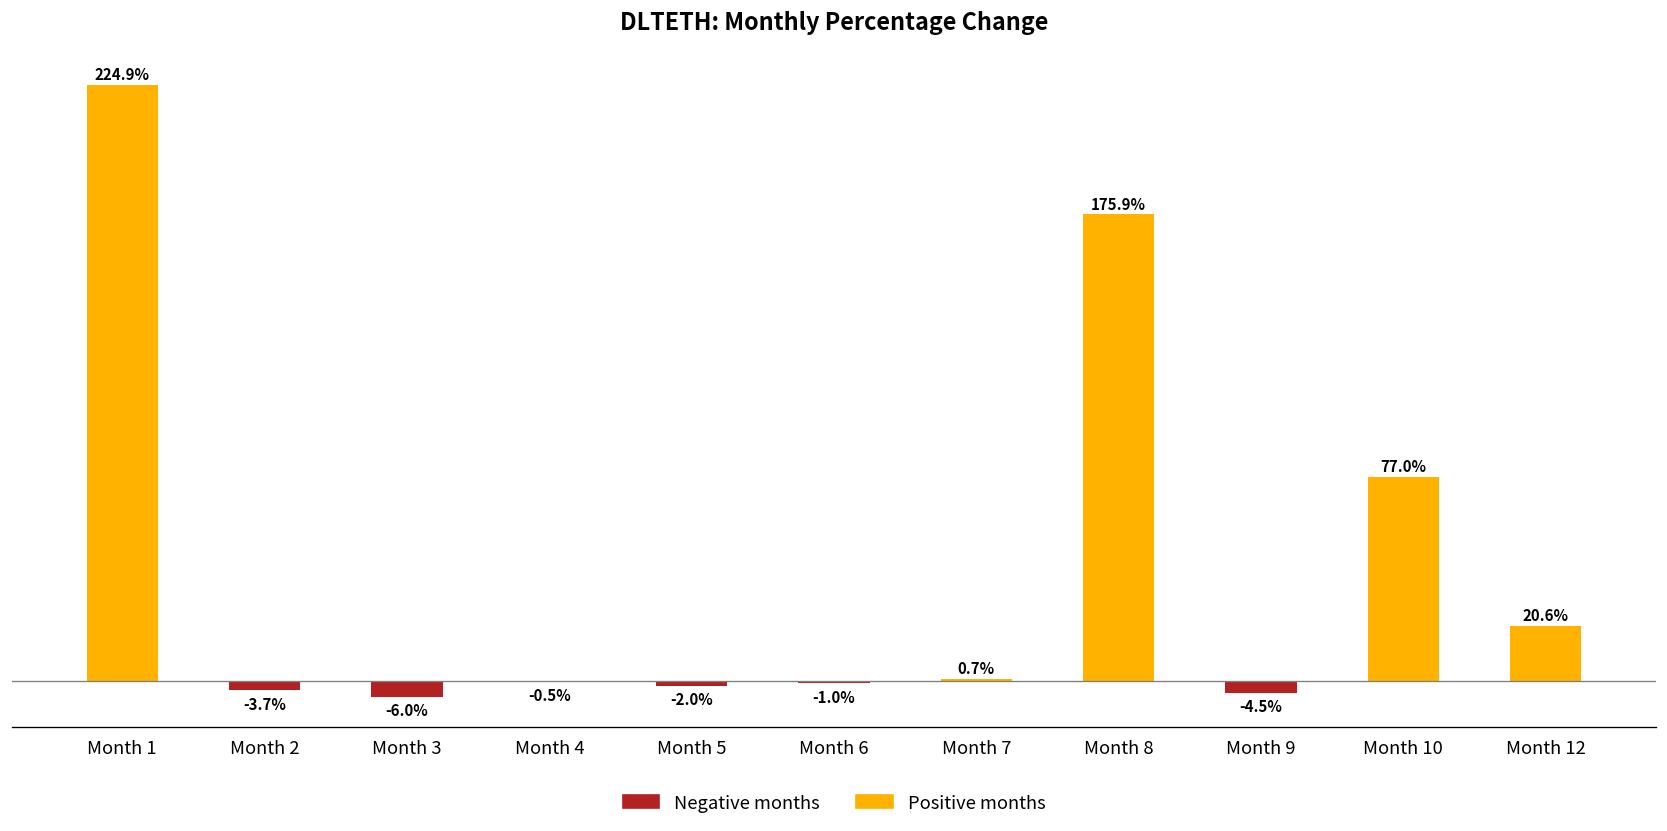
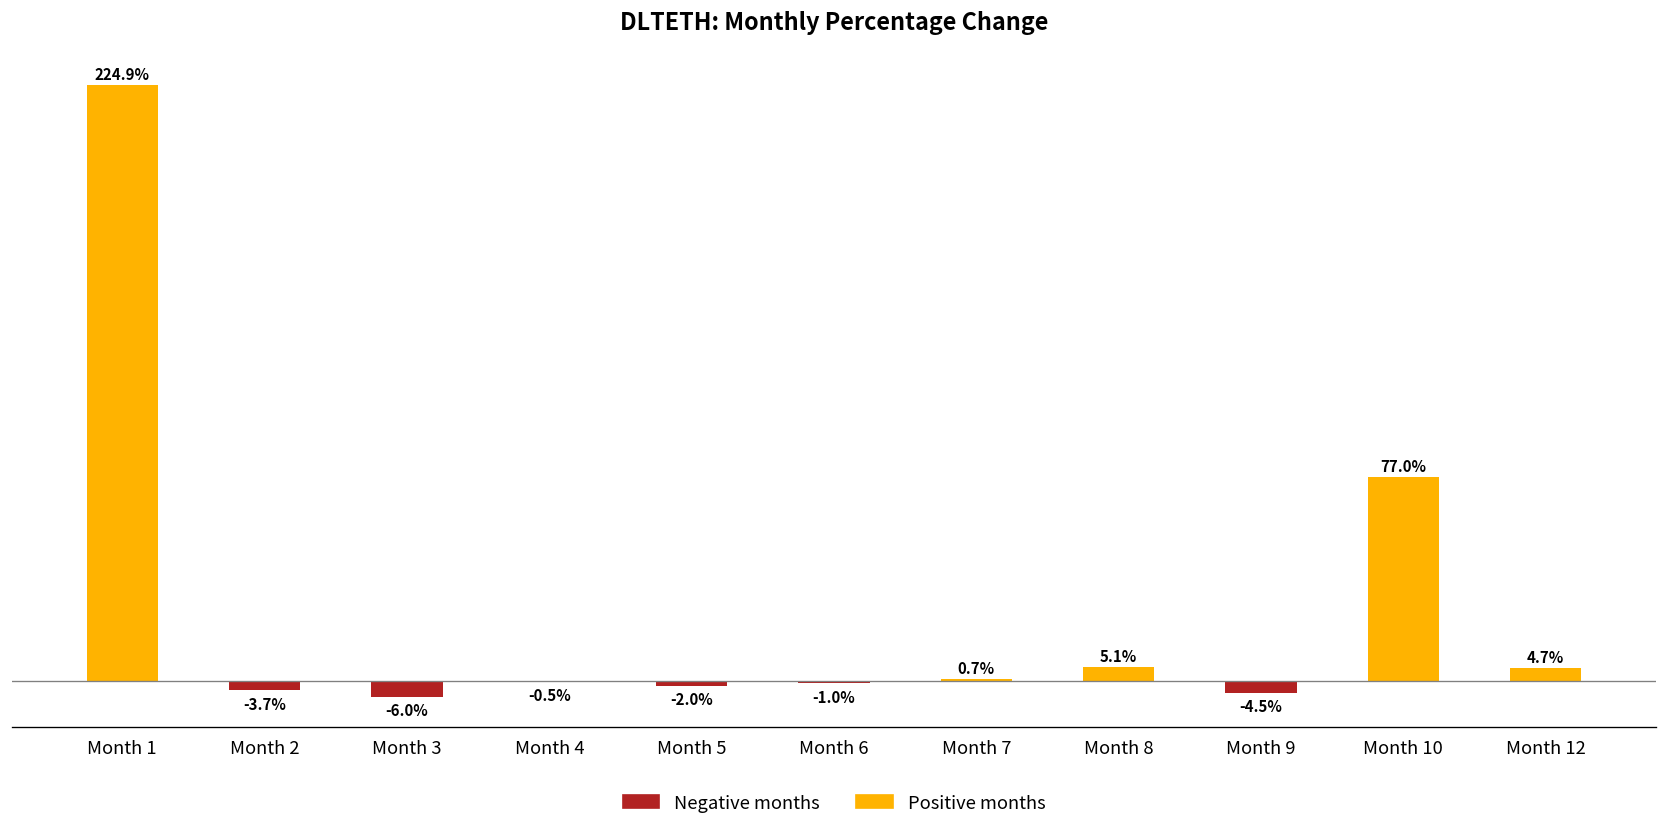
  {
    "Negative months": {
      "Month 2": "-3.7%",
      "Month 3": "-6.0%",
      "Month 4": "-0.5%",
      "Month 5": "-2.0%",
      "Month 6": "-1.0%",
      "Month 9": "-4.5%"
    },
    "Positive months": {
      "Month 1": "224.9%",
      "Month 7": "0.7%",
-     "Month 8": "175.9%",
+     "Month 8": "5.1%",
      "Month 10": "77.0%",
-     "Month 12": "20.6%"
+     "Month 12": "4.7%"
    }
  }
